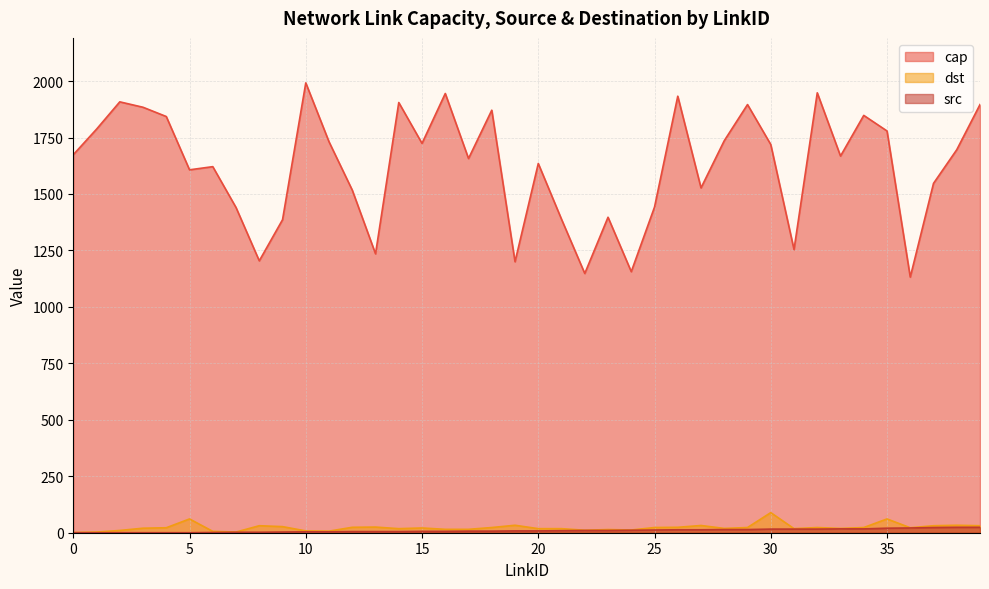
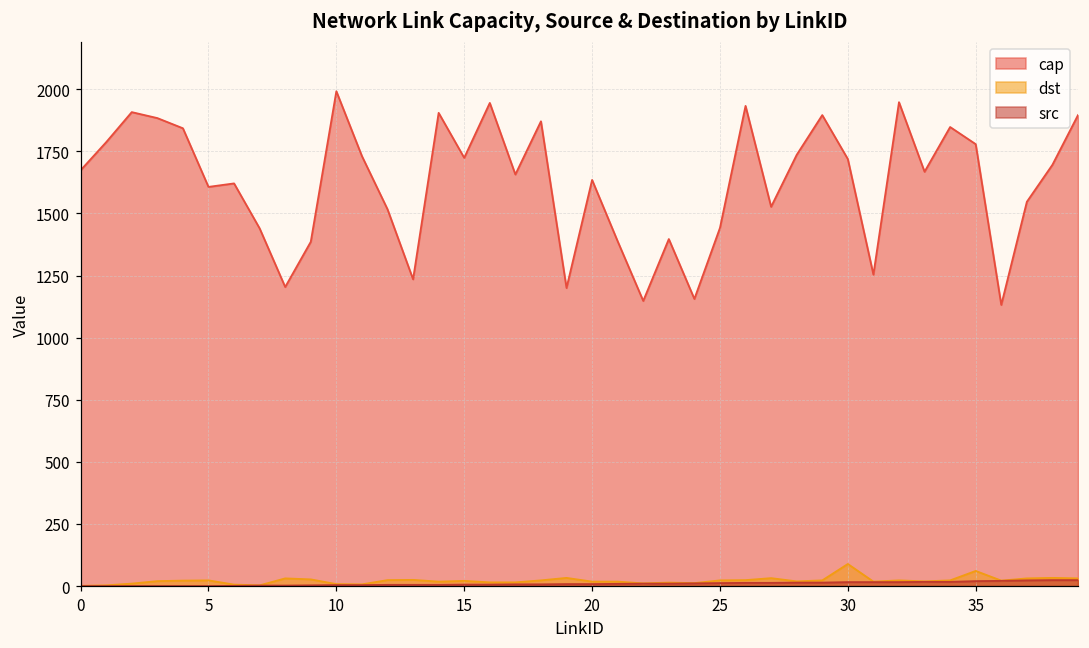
  {
    "dst": {
-     "5": 60,
+     "5": 20,
      "15": 20,
      "30": 90,
      "35": 60
    }
  }
